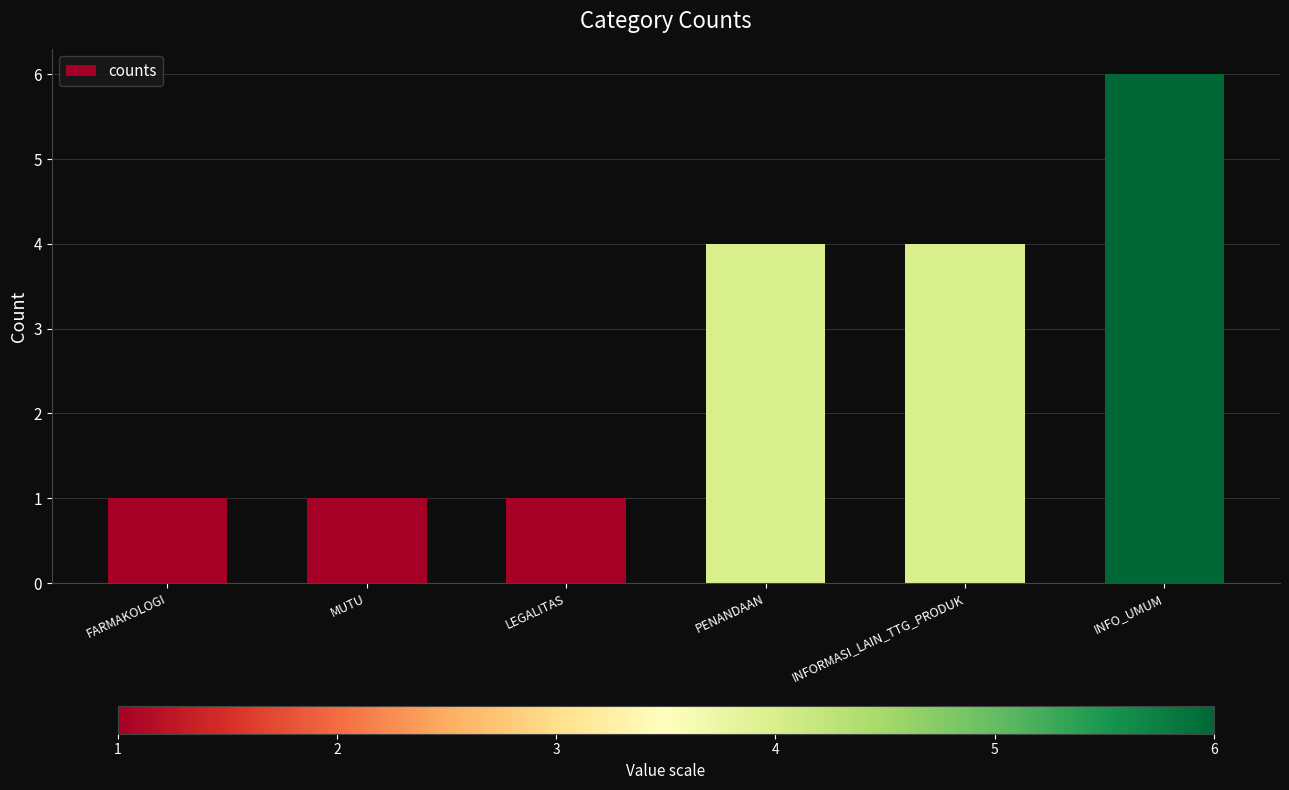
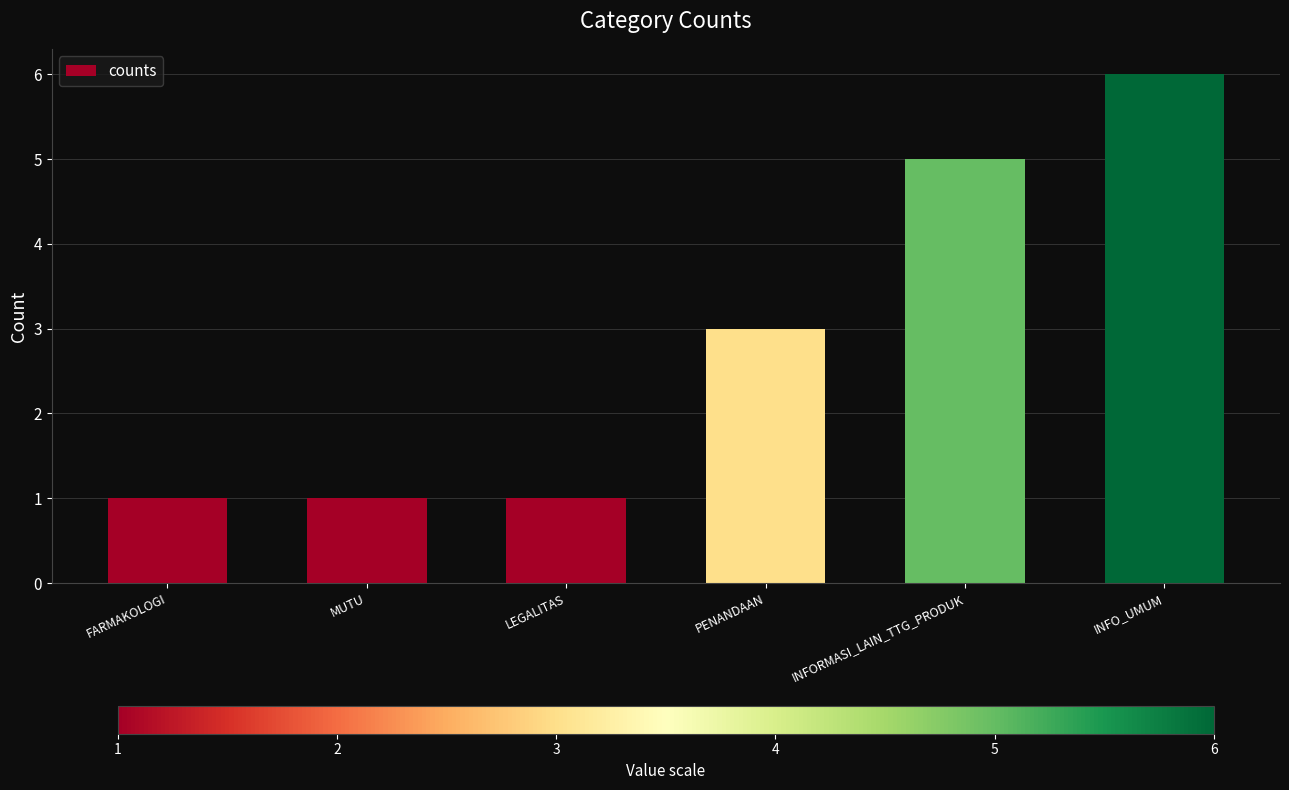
  {
    "FARMAKOLOGI": 1,
    "MUTU": 1,
    "LEGALITAS": 1,
-   "PENANDAAN": 4,
-   "INFORMASI_LAIN_TTG_PRODUK": 4,
+   "PENANDAAN": 3,
+   "INFORMASI_LAIN_TTG_PRODUK": 5,
    "INFO_UMUM": 6
  }
